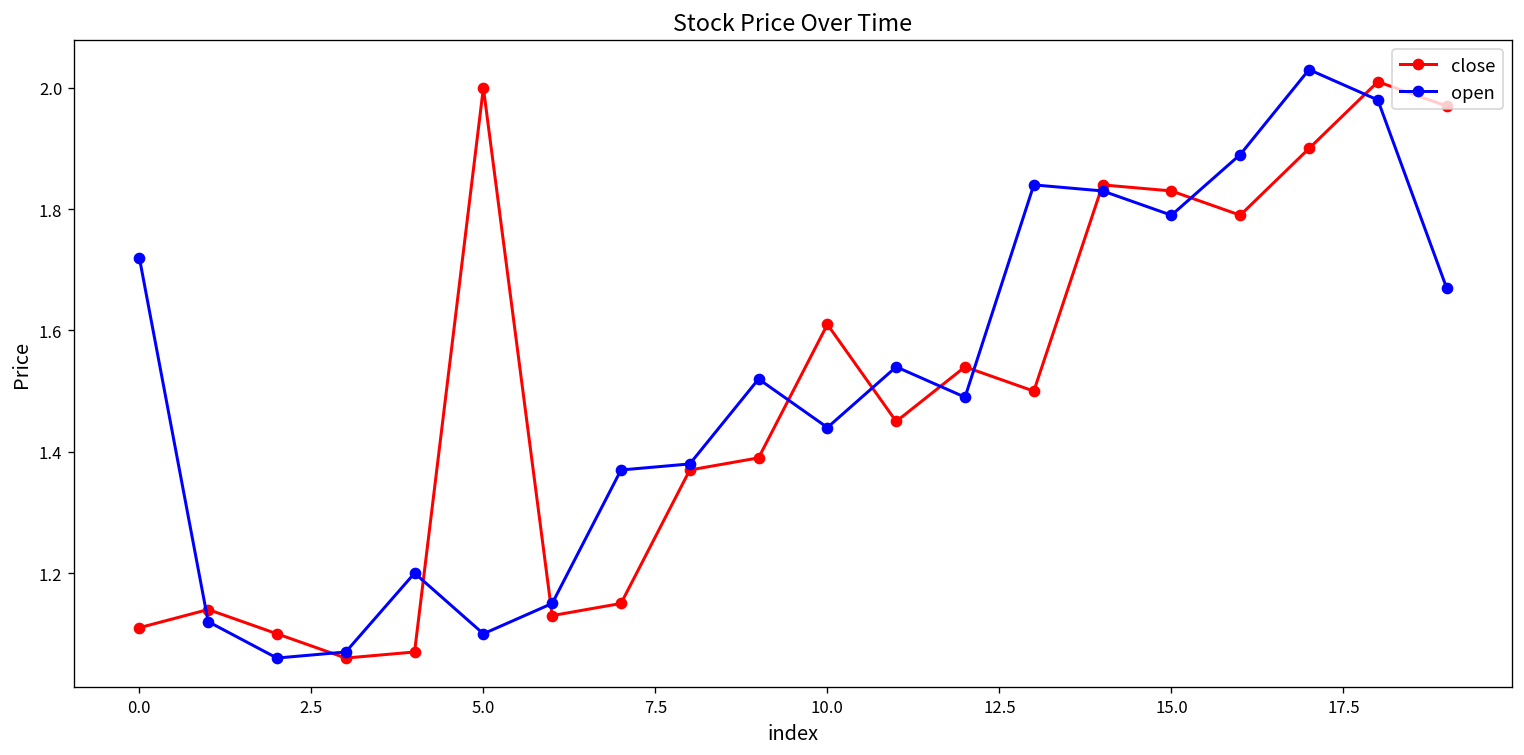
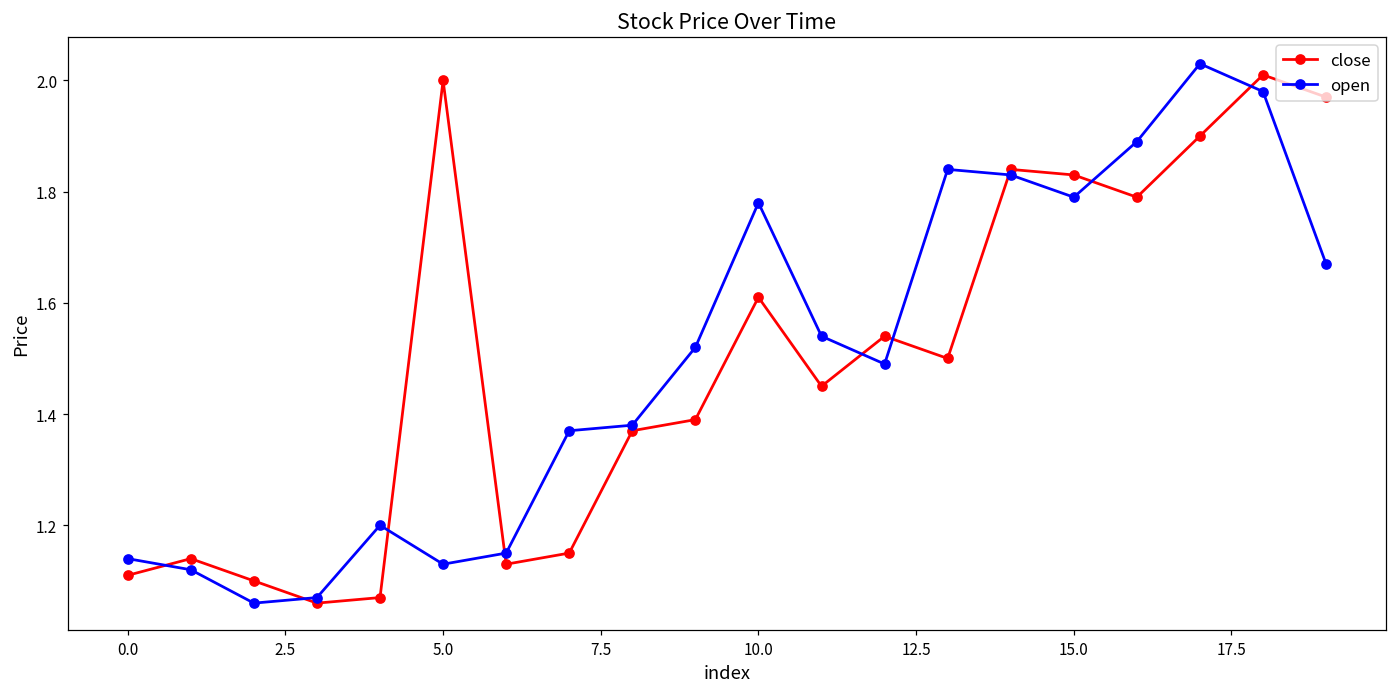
  {
    "close": {
      "0.0": 1.11,
      "5.0": 2.00,
      "10.0": 1.61,
      "15.0": 1.83
    },
    "open": {
-     "0.0": 1.72,
-     "5.0": 1.10,
-     "10.0": 1.44,
+     "0.0": 1.14,
+     "5.0": 1.13,
+     "10.0": 1.78,
      "15.0": 1.79
    }
  }
